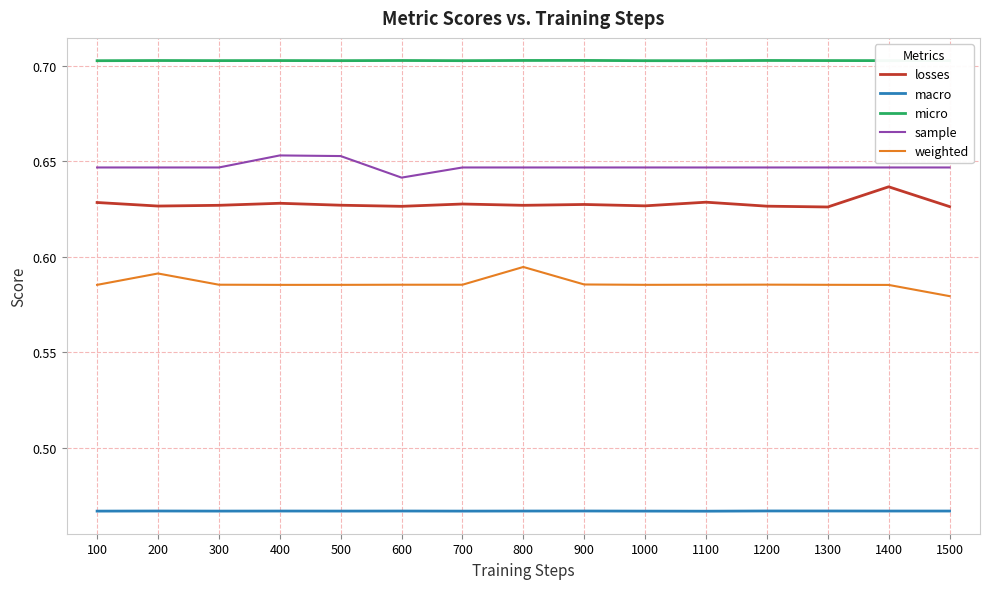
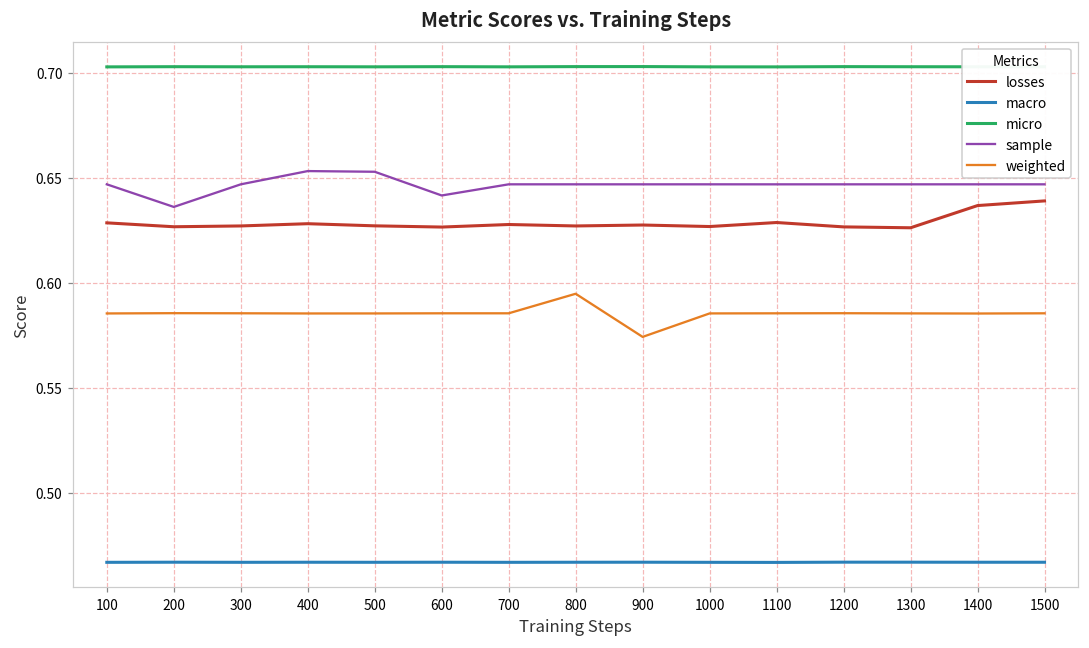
  {
    "losses": {
      "100": 0.628,
      "200": 0.627,
      "300": 0.627,
      "400": 0.628,
      "500": 0.627,
      "600": 0.626,
      "700": 0.628,
      "800": 0.627,
      "900": 0.627,
      "1000": 0.627,
      "1100": 0.629,
      "1200": 0.627,
      "1300": 0.626,
      "1400": 0.637,
-     "1500": 0.626
+     "1500": 0.639
    },
    "macro": {
      "100": 0.467,
      "200": 0.467,
      "300": 0.467,
      "400": 0.467,
      "500": 0.467,
      "600": 0.467,
      "700": 0.467,
      "800": 0.467,
      "900": 0.467,
      "1000": 0.467,
      "1100": 0.467,
      "1200": 0.467,
      "1300": 0.467,
      "1400": 0.467,
      "1500": 0.467
    },
    "micro": {
      "100": 0.703,
      "200": 0.703,
      "300": 0.703,
      "400": 0.703,
      "500": 0.703,
      "600": 0.703,
      "700": 0.703,
      "800": 0.703,
      "900": 0.703,
      "1000": 0.703,
      "1100": 0.703,
      "1200": 0.703,
      "1300": 0.703
    },
    "sample": {
      "100": 0.647,
-     "200": 0.647,
+     "200": 0.636,
      "300": 0.647,
      "400": 0.653,
      "500": 0.653,
      "600": 0.641,
      "700": 0.647,
      "800": 0.647,
      "900": 0.647,
      "1000": 0.647,
      "1100": 0.647,
      "1200": 0.647,
      "1300": 0.647,
      "1400": 0.647,
      "1500": 0.647
    },
    "weighted": {
      "100": 0.585,
-     "200": 0.591,
+     "200": 0.585,
      "300": 0.585,
      "400": 0.585,
      "500": 0.585,
      "600": 0.585,
      "700": 0.585,
      "800": 0.595,
-     "900": 0.586,
+     "900": 0.574,
      "1000": 0.585,
      "1100": 0.585,
      "1200": 0.585,
      "1300": 0.585,
      "1400": 0.585,
-     "1500": 0.579
+     "1500": 0.585
    }
  }
